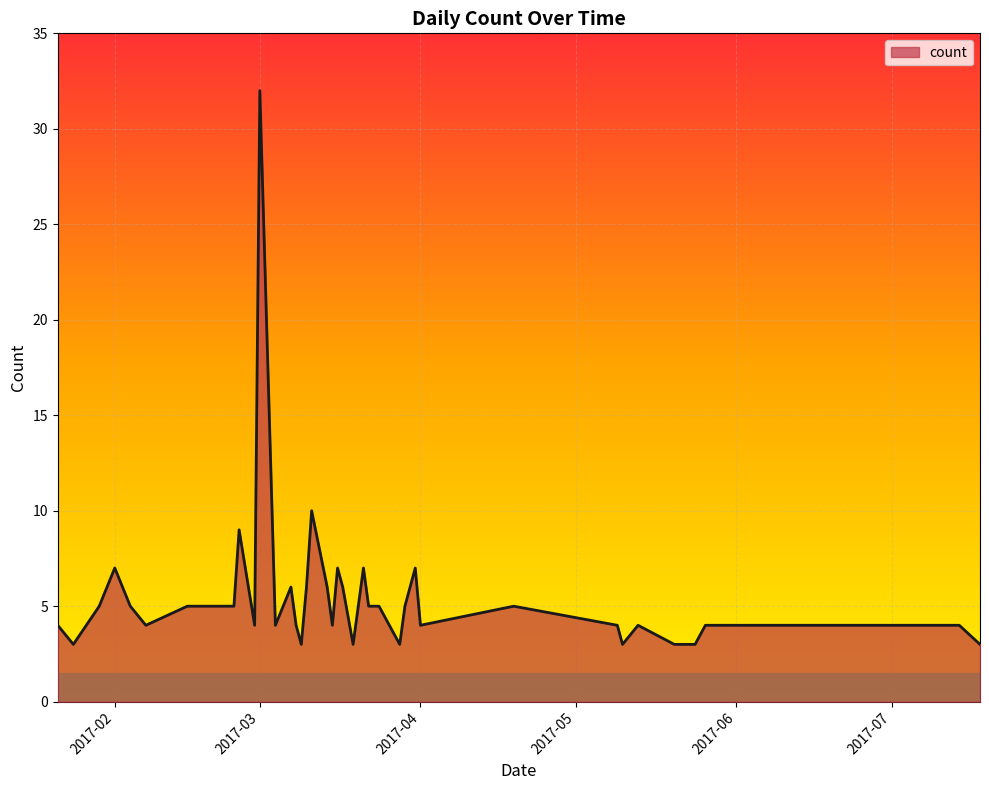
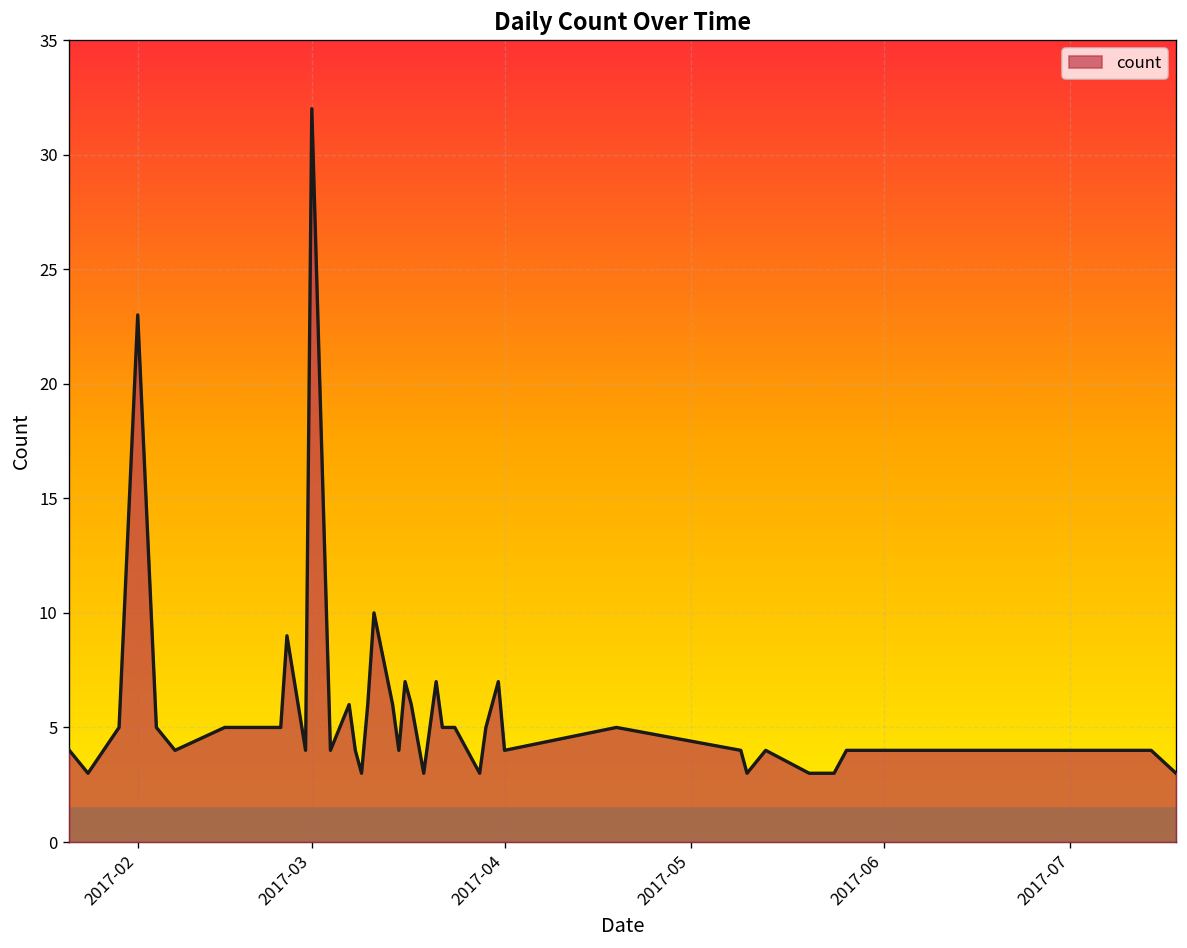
  {
-   "2017-02": 7,
+   "2017-02": 23,
    "2017-03": 32,
    "2017-04": 4
  }
